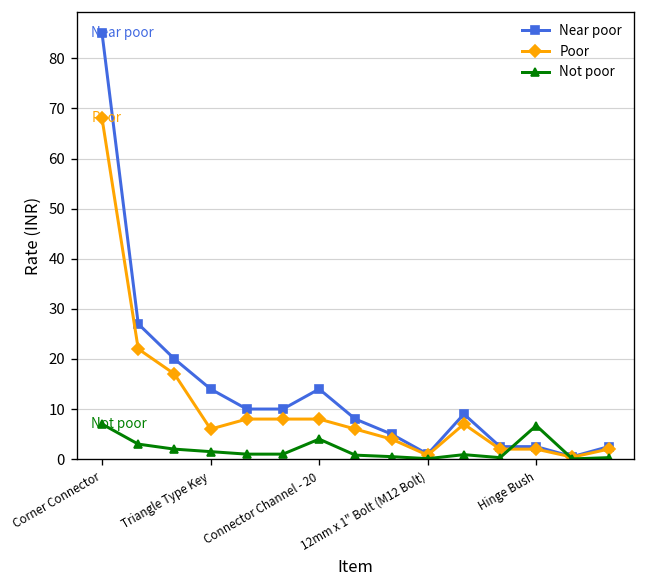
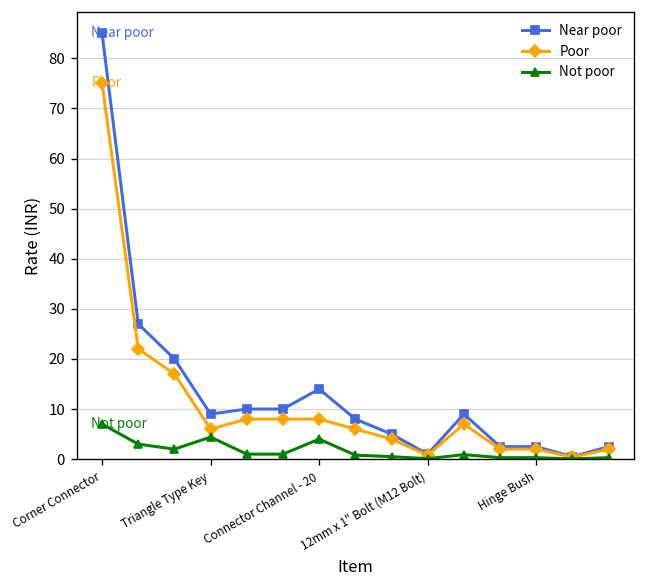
  {
    "Near poor": {
      "Corner Connector": 85,
-     "Triangle Type Key": 14,
+     "Triangle Type Key": 9,
      "Connector Channel - 20": 14
    },
    "Poor": {
-     "Corner Connector": 68,
+     "Corner Connector": 75,
      "Triangle Type Key": 6,
      "Connector Channel - 20": 8
    },
    "Not poor": {
      "Corner Connector": 7,
-     "Triangle Type Key": 2,
+     "Triangle Type Key": 4,
      "Connector Channel - 20": 4,
      "12mm x 1\" Bolt (M12 Bolt)": 0,
-     "Hinge Bush": 7
+     "Hinge Bush": 0
    }
  }
